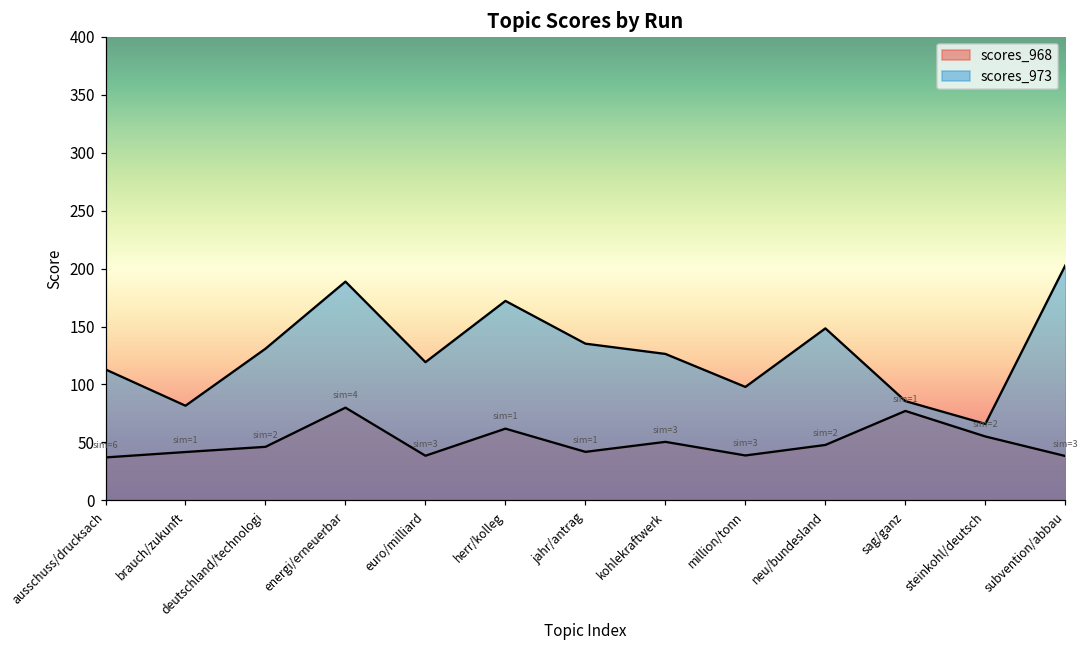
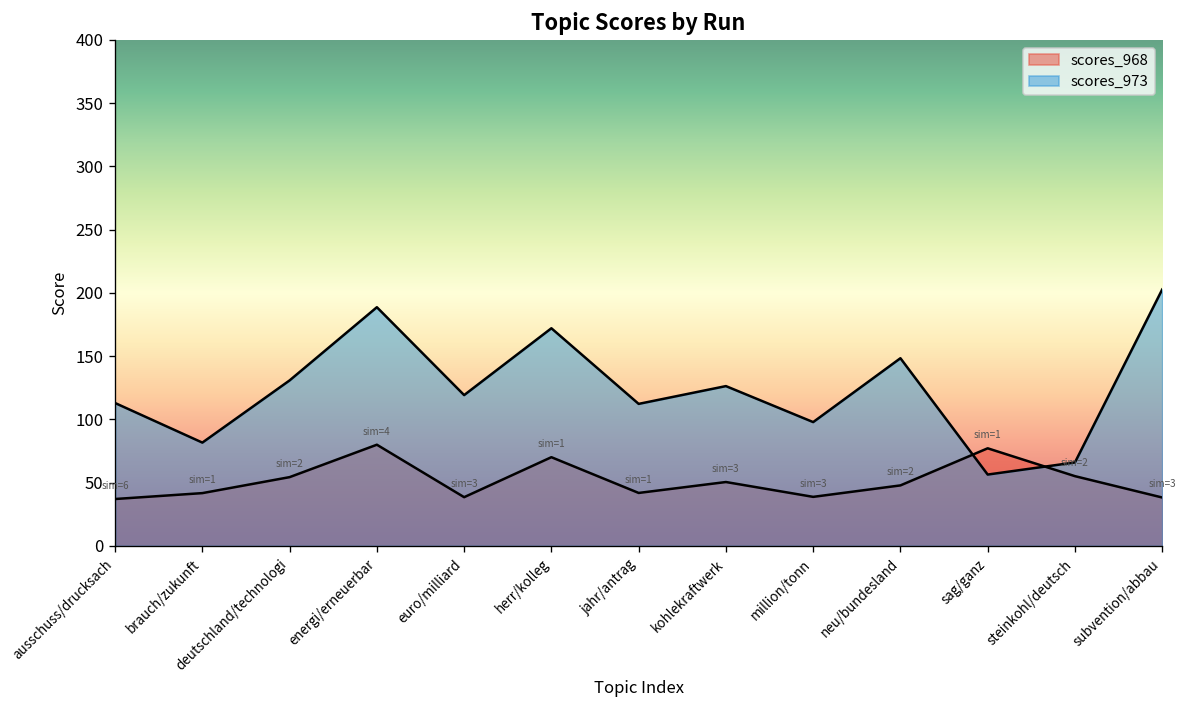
  {
    "scores_968": {
-     "deutschland/technologi": 46,
-     "herr/kolleg": 62,
+     "deutschland/technologi": 54,
+     "herr/kolleg": 70,
      "steinkohl/deutsch": 55
    },
    "scores_973": {
      "ausschuss/drucksach": 113,
      "brauch/zukunft": 82,
      "deutschland/technologi": 131,
      "energi/erneuerbar": 189,
      "euro/milliard": 119,
      "herr/kolleg": 172,
-     "jahr/antrag": 135,
+     "jahr/antrag": 112,
      "kohlekraftwerk": 126,
      "million/tonn": 98,
      "neu/bundesland": 148,
-     "sag/ganz": 86,
+     "sag/ganz": 56,
      "subvention/abbau": 203
    }
  }
